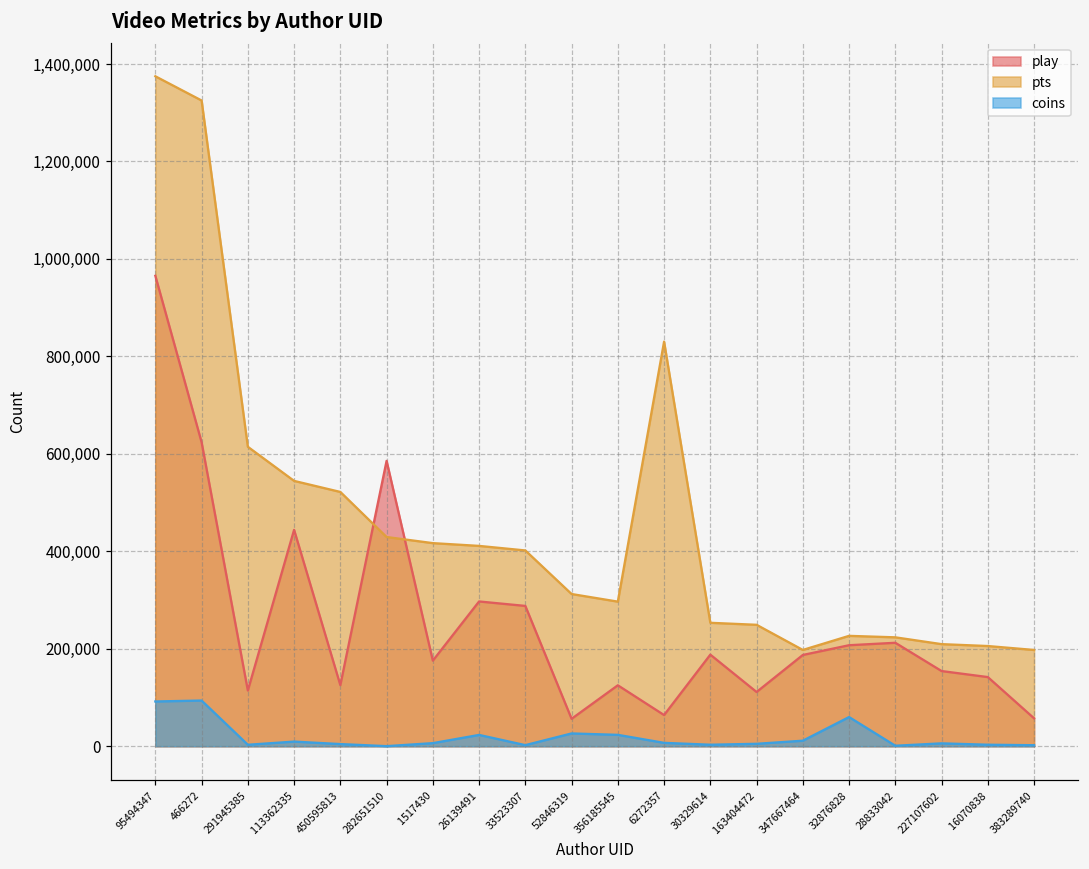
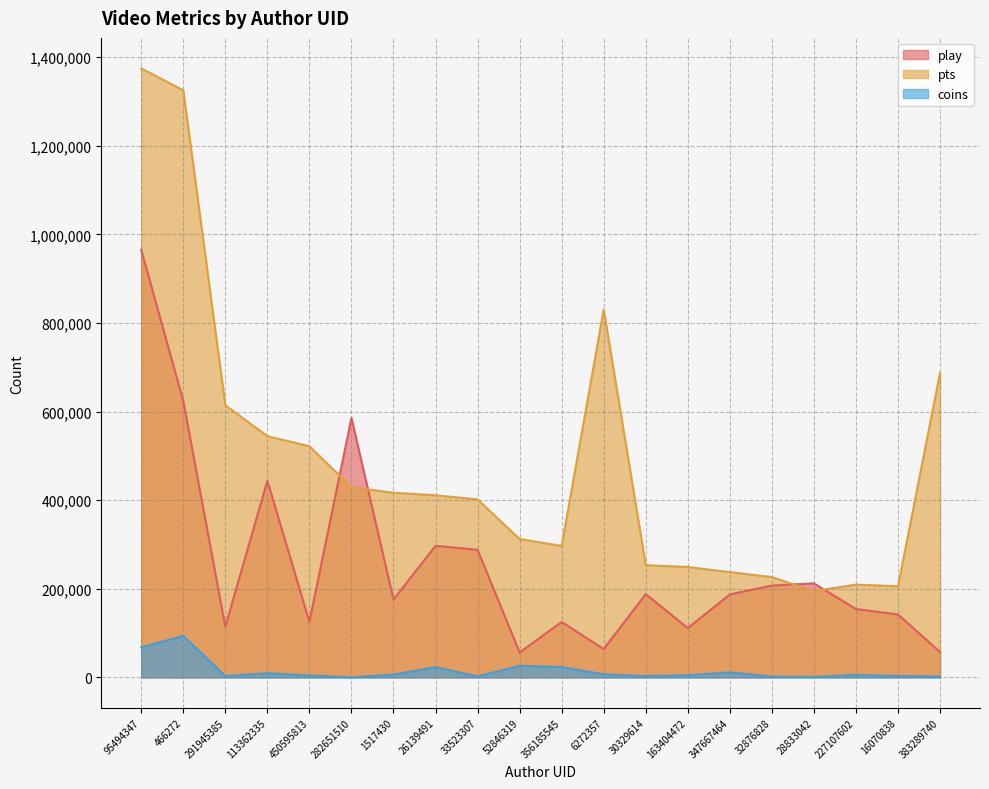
  {
    "play": {
      "95494347": "970,000",
      "466272": "620,000",
      "291945385": "110,000",
      "113362335": "440,000",
      "450595813": "130,000",
      "282651510": "590,000",
      "1517430": "180,000",
      "26139491": "300,000",
      "33523307": "290,000",
      "52846319": "60,000",
      "356185545": "130,000",
      "6272357": "60,000",
      "30329614": "190,000",
      "163404472": "110,000",
      "347667464": "190,000",
      "32876828": "210,000",
      "28833042": "210,000",
      "227107602": "150,000",
      "16070838": "140,000",
      "383289740": "60,000"
    },
    "pts": {
      "95494347": "1,370,000",
      "466272": "1,330,000",
      "291945385": "610,000",
      "113362335": "540,000",
      "450595813": "520,000",
      "282651510": "430,000",
      "1517430": "420,000",
      "26139491": "410,000",
      "33523307": "400,000",
      "52846319": "310,000",
      "356185545": "300,000",
      "6272357": "830,000",
      "30329614": "250,000",
      "163404472": "250,000",
-     "347667464": "200,000",
+     "347667464": "240,000",
      "32876828": "230,000",
-     "28833042": "220,000",
+     "28833042": "190,000",
      "227107602": "210,000",
      "16070838": "210,000",
-     "383289740": "200,000"
+     "383289740": "690,000"
    },
    "coins": {
-     "95494347": "90,000",
+     "95494347": "70,000",
      "466272": "90,000",
      "291945385": "0",
      "113362335": "10,000",
      "450595813": "0",
      "282651510": "0",
      "1517430": "10,000",
      "26139491": "20,000",
      "33523307": "0",
      "52846319": "30,000",
      "356185545": "20,000",
      "6272357": "10,000",
      "30329614": "0",
      "163404472": "0",
      "347667464": "10,000",
-     "32876828": "60,000",
+     "32876828": "0",
      "28833042": "0",
      "227107602": "10,000",
      "16070838": "0",
      "383289740": "0"
    }
  }
